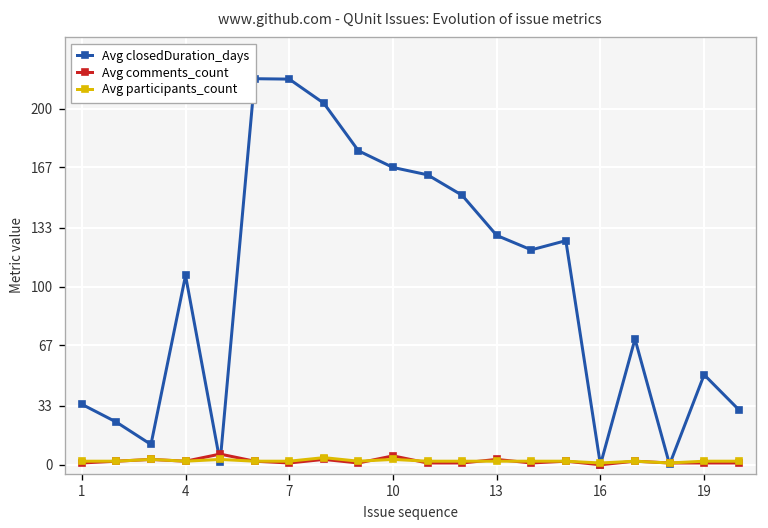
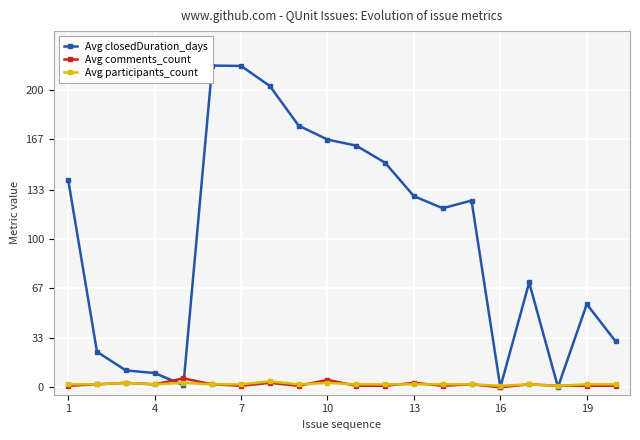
  {
    "Avg closedDuration_days": {
-     "1": 34,
-     "4": 106,
+     "1": 140,
+     "4": 10,
      "7": 217,
      "10": 167,
      "13": 129,
-     "19": 51
+     "19": 56
    },
    "Avg comments_count": {
      "10": 5
    },
    "Avg participants_count": {
      "10": 3
    }
  }
